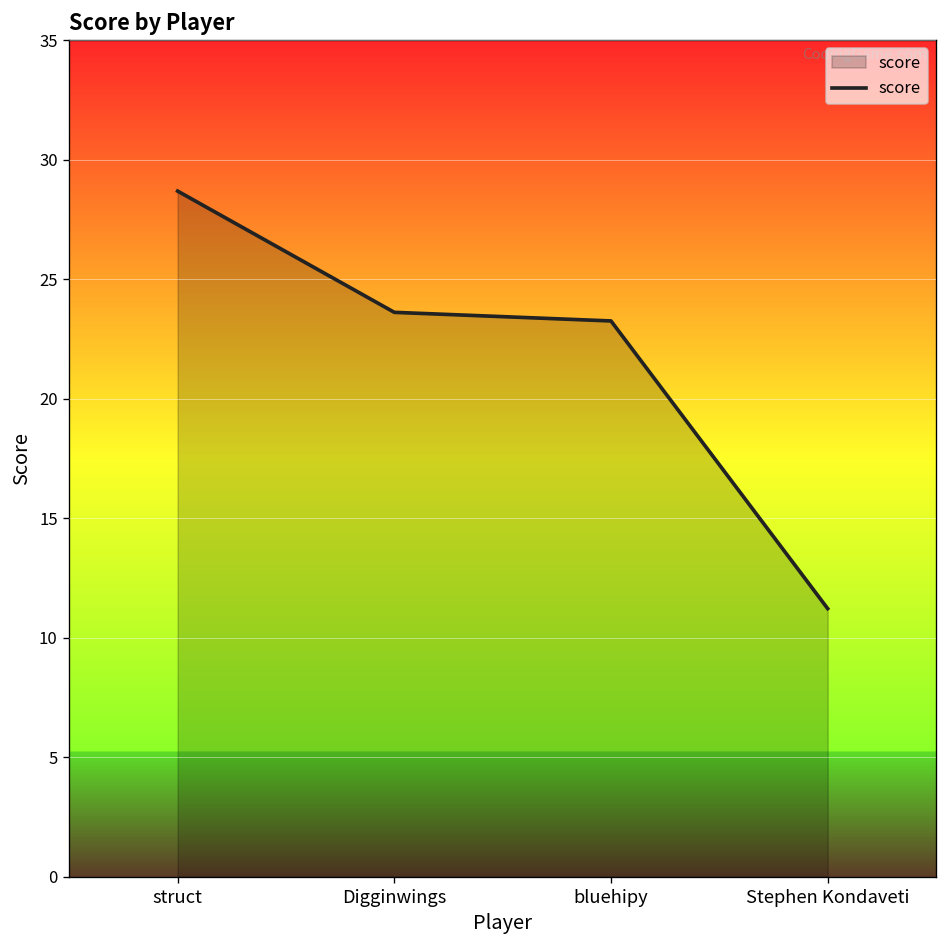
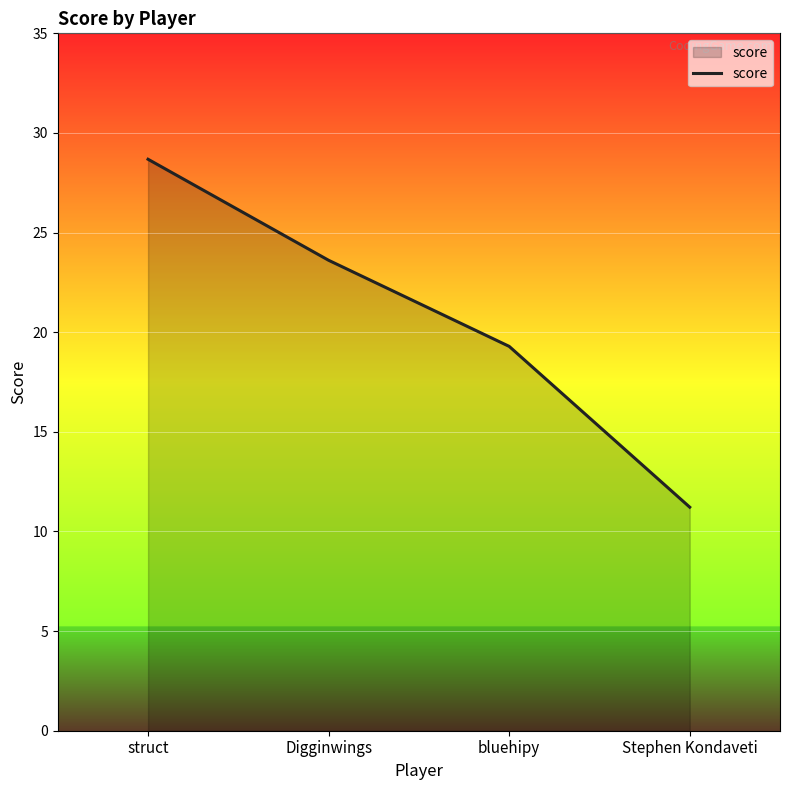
  {
    "struct": 28.7,
    "Digginwings": 23.6,
-   "bluehipy": 23.3,
+   "bluehipy": 19.3,
    "Stephen Kondaveti": 11.2
  }
